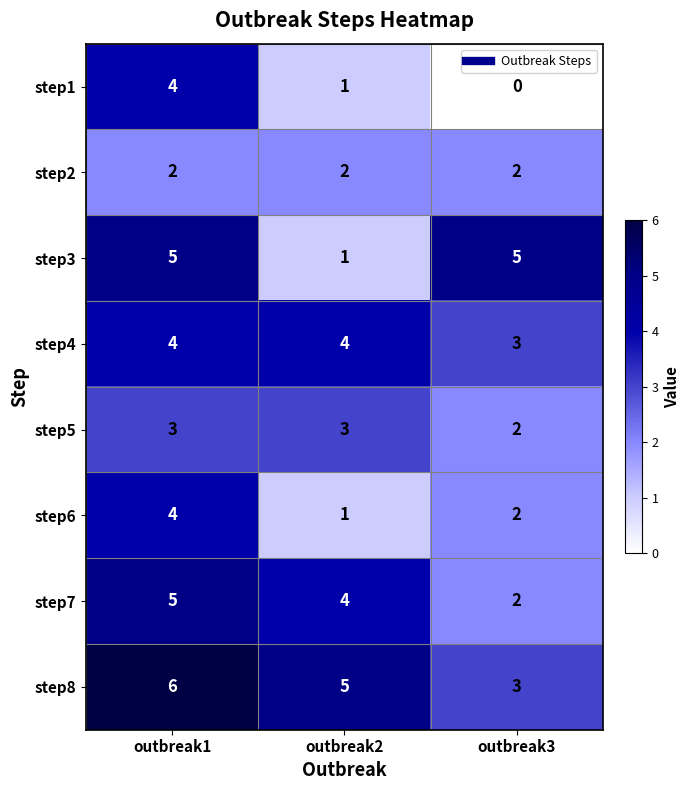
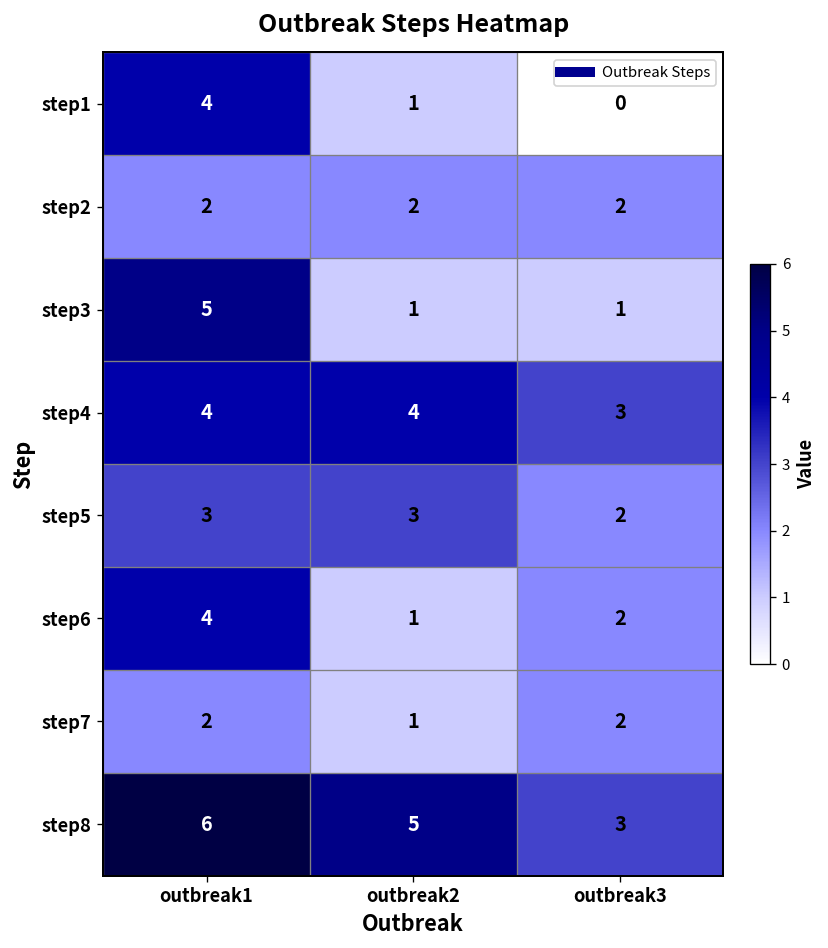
  {
    "step1": {
      "outbreak1": 4,
      "outbreak2": 1,
      "outbreak3": 0
    },
    "step2": {
      "outbreak1": 2,
      "outbreak2": 2,
      "outbreak3": 2
    },
    "step3": {
      "outbreak1": 5,
      "outbreak2": 1,
-     "outbreak3": 5
+     "outbreak3": 1
    },
    "step4": {
      "outbreak1": 4,
      "outbreak2": 4,
      "outbreak3": 3
    },
    "step5": {
      "outbreak1": 3,
      "outbreak2": 3,
      "outbreak3": 2
    },
    "step6": {
      "outbreak1": 4,
      "outbreak2": 1,
      "outbreak3": 2
    },
    "step7": {
-     "outbreak1": 5,
-     "outbreak2": 4,
+     "outbreak1": 2,
+     "outbreak2": 1,
      "outbreak3": 2
    },
    "step8": {
      "outbreak1": 6,
      "outbreak2": 5,
      "outbreak3": 3
    }
  }
